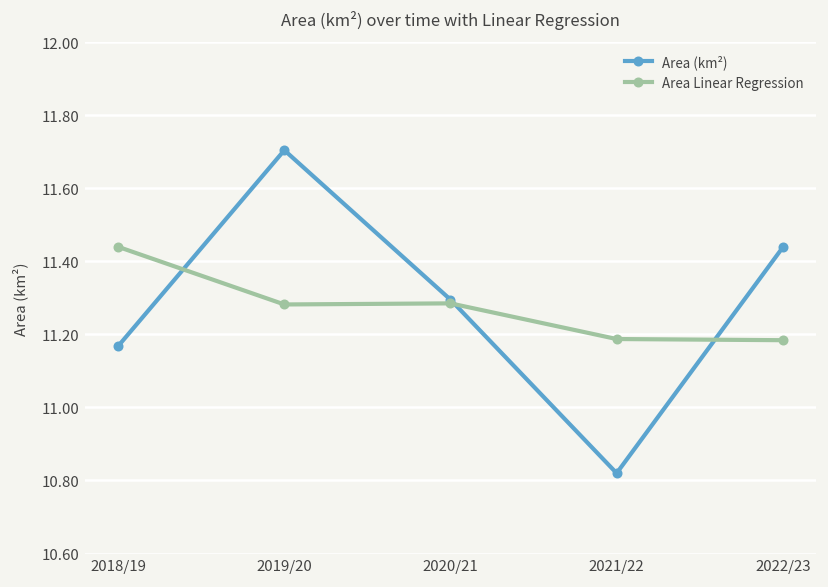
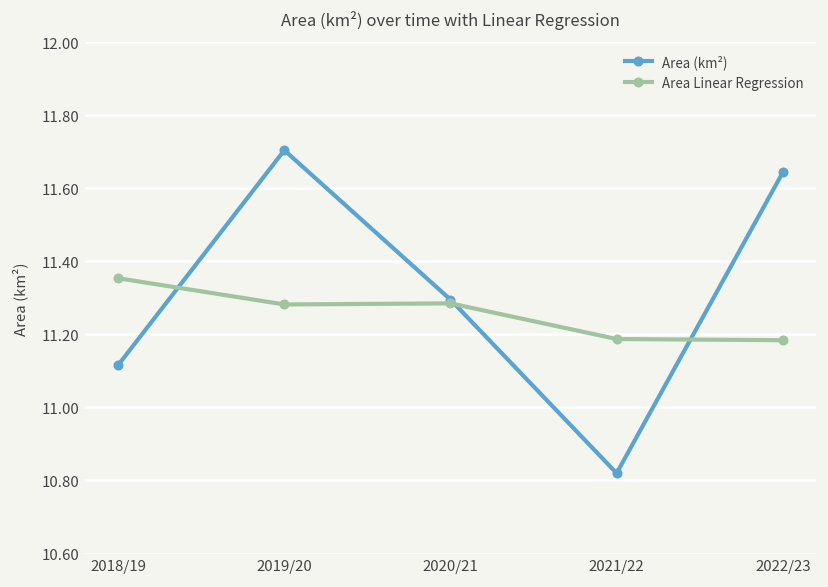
  {
    "Area (km²)": {
-     "2018/19": 11.17,
+     "2018/19": 11.12,
      "2019/20": 11.70,
      "2020/21": 11.30,
      "2021/22": 10.82,
-     "2022/23": 11.44
+     "2022/23": 11.64
    },
    "Area Linear Regression": {
-     "2018/19": 11.44,
+     "2018/19": 11.35,
      "2019/20": 11.28,
      "2020/21": 11.28,
      "2021/22": 11.19,
      "2022/23": 11.18
    }
  }
